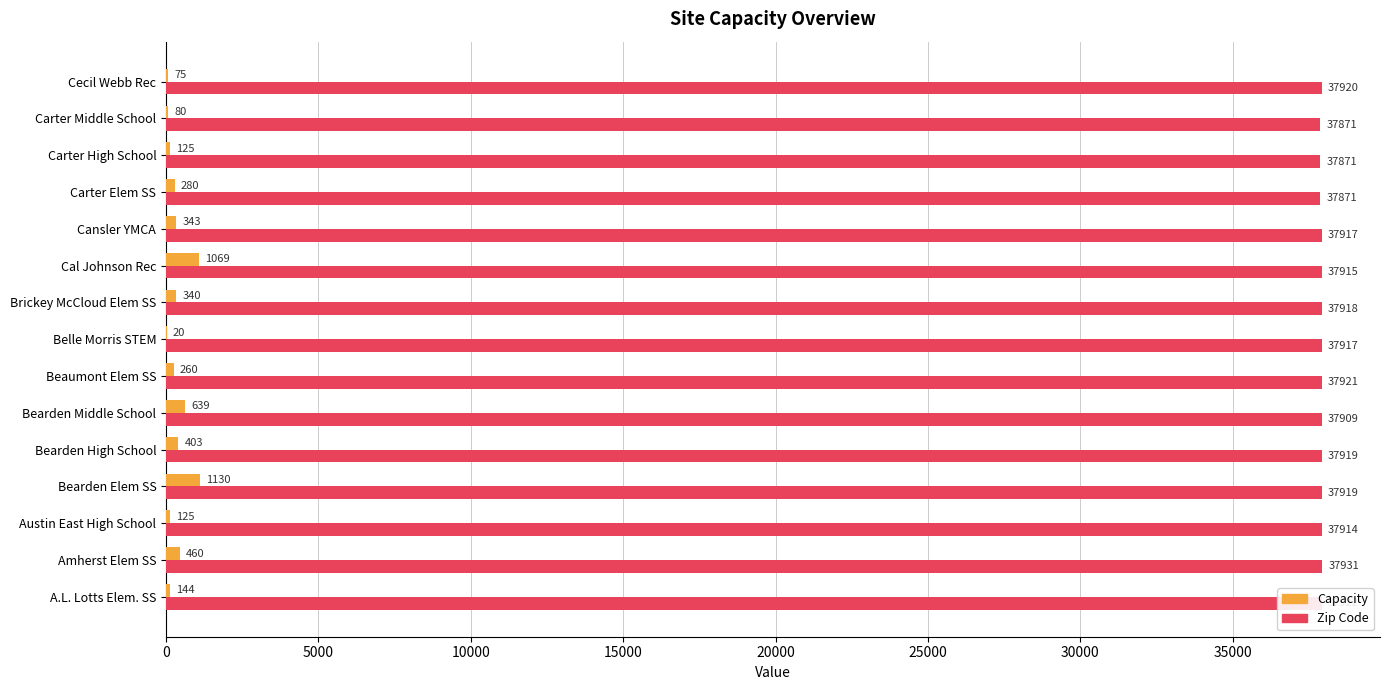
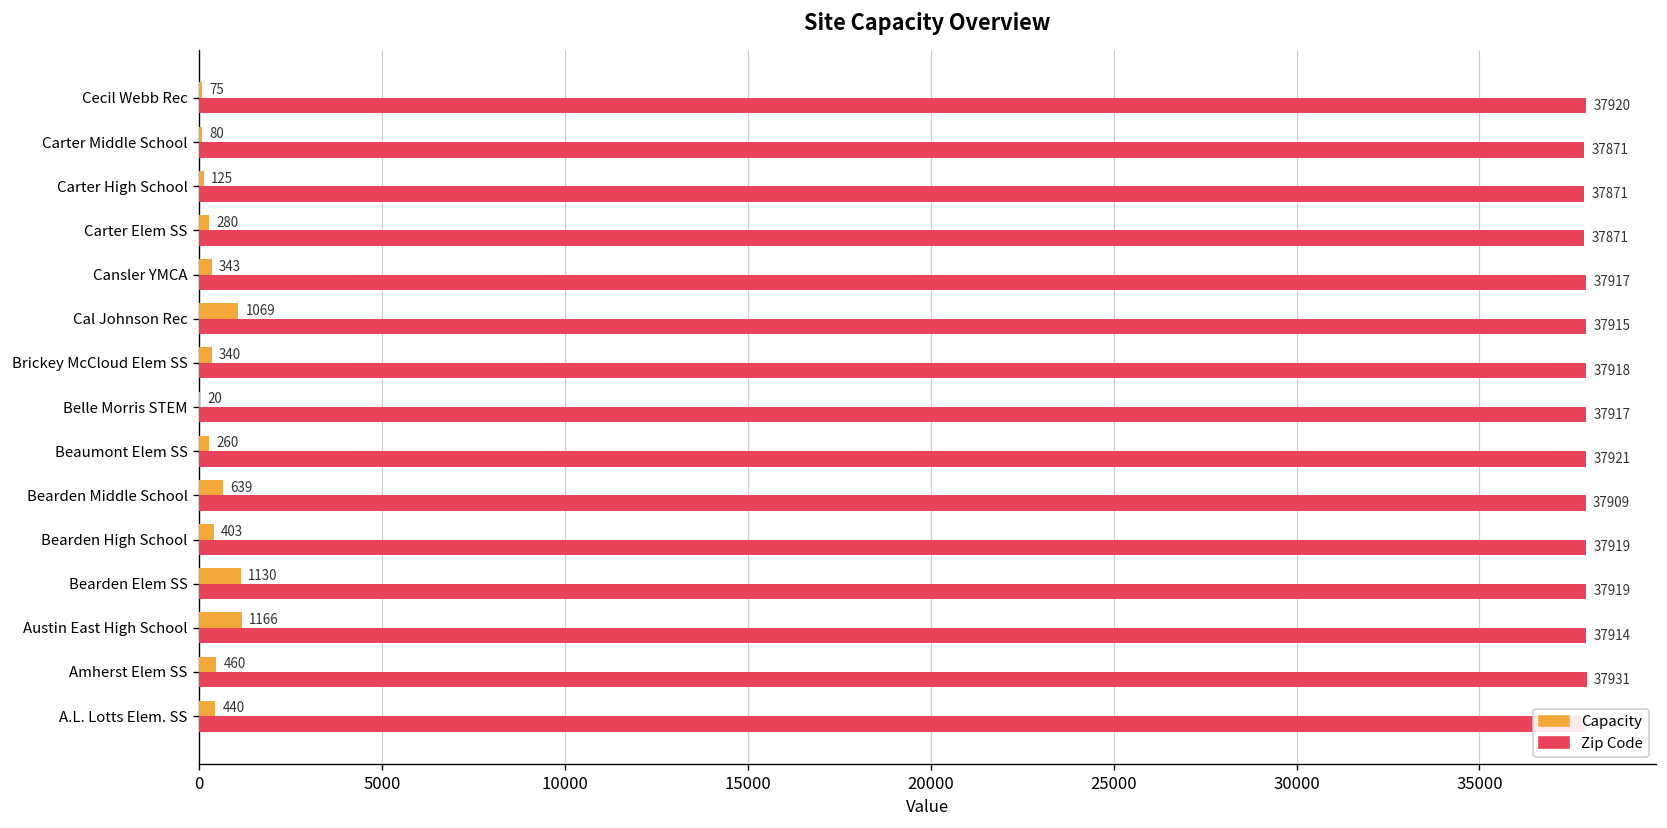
  {
    "Capacity": {
      "Cecil Webb Rec": 75,
      "Carter Middle School": 80,
      "Carter High School": 125,
      "Carter Elem SS": 280,
      "Cansler YMCA": 343,
      "Cal Johnson Rec": 1069,
      "Brickey McCloud Elem SS": 340,
      "Belle Morris STEM": 20,
      "Beaumont Elem SS": 260,
      "Bearden Middle School": 639,
      "Bearden High School": 403,
      "Bearden Elem SS": 1130,
-     "Austin East High School": 125,
+     "Austin East High School": 1166,
      "Amherst Elem SS": 460,
-     "A.L. Lotts Elem. SS": 144
+     "A.L. Lotts Elem. SS": 440
    }
  }
